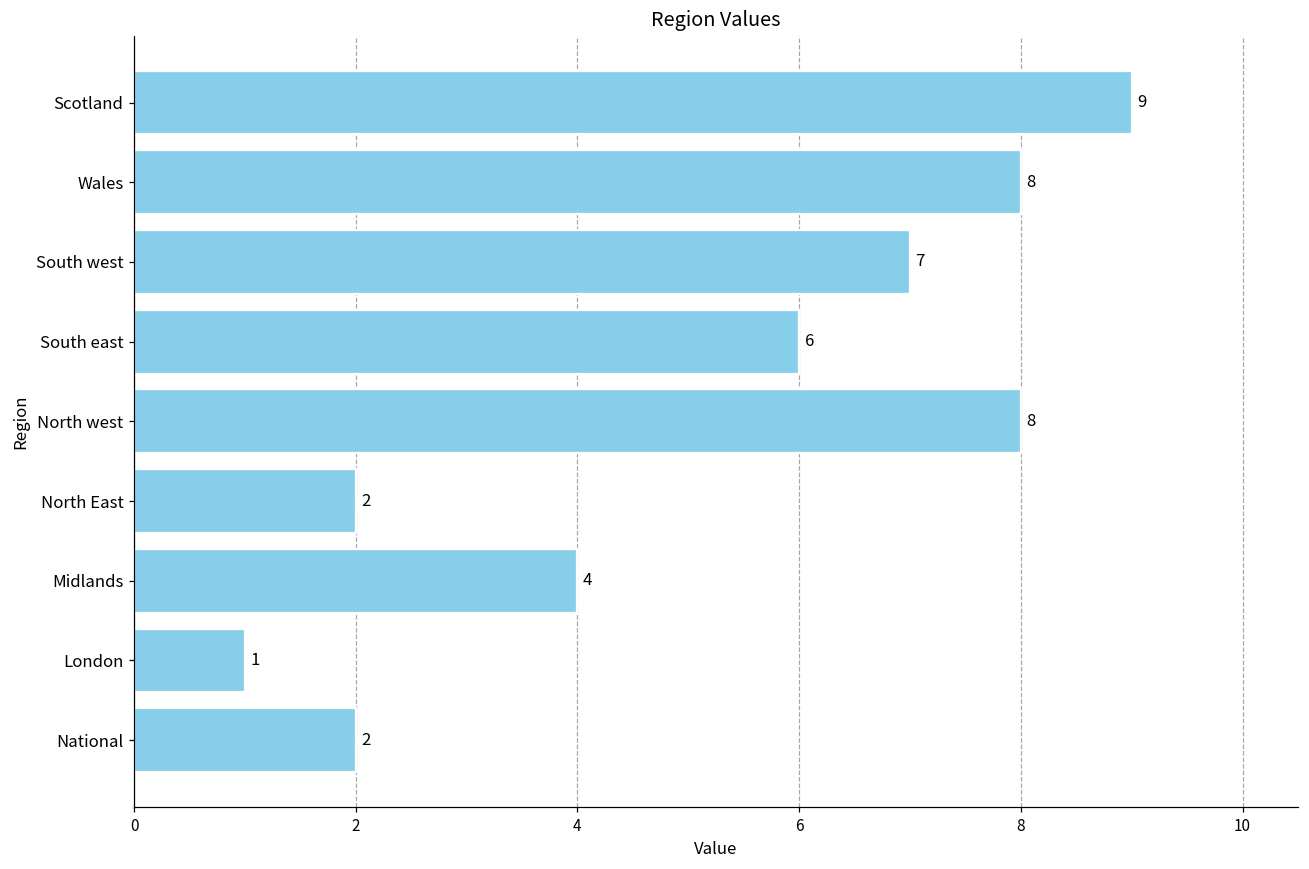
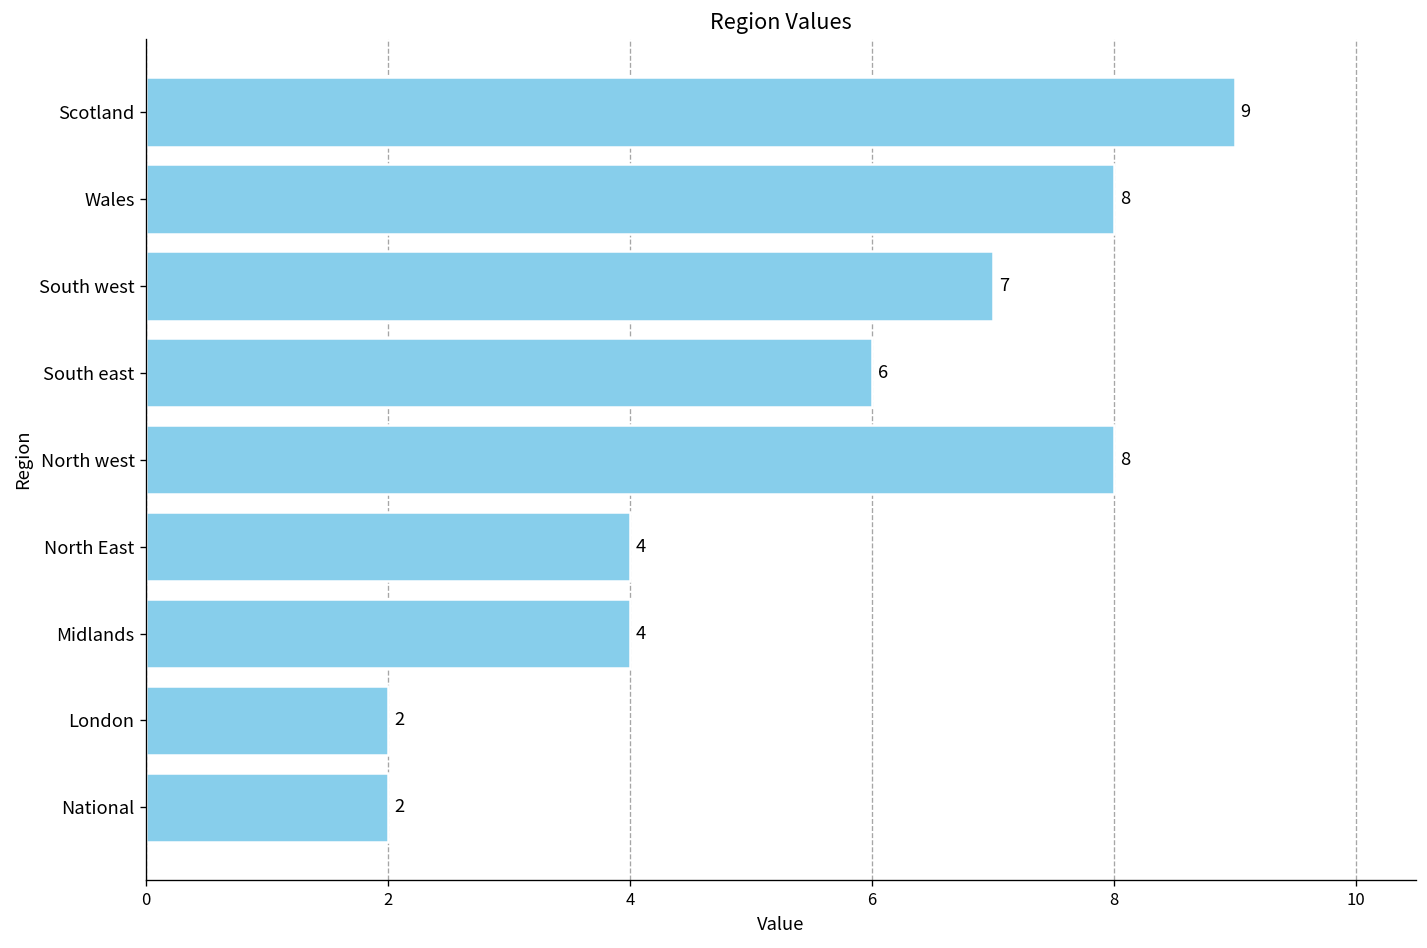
  {
    "Scotland": 9,
    "Wales": 8,
    "South west": 7,
    "South east": 6,
    "North west": 8,
-   "North East": 2,
+   "North East": 4,
    "Midlands": 4,
-   "London": 1,
+   "London": 2,
    "National": 2
  }
